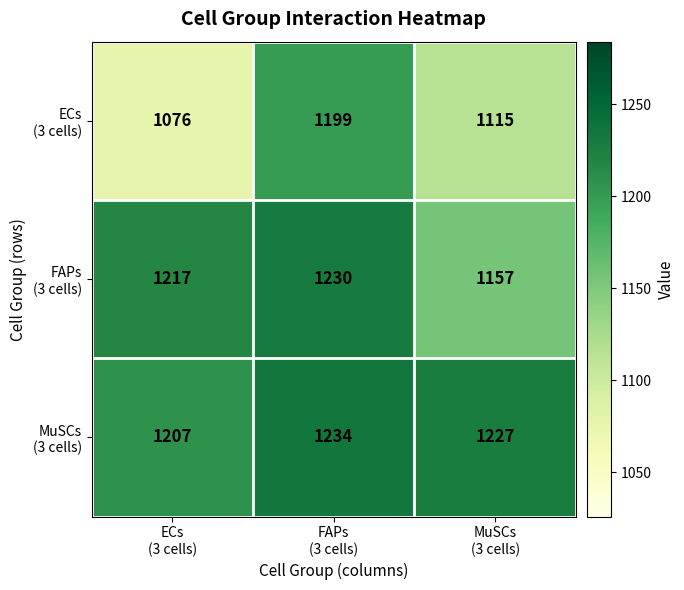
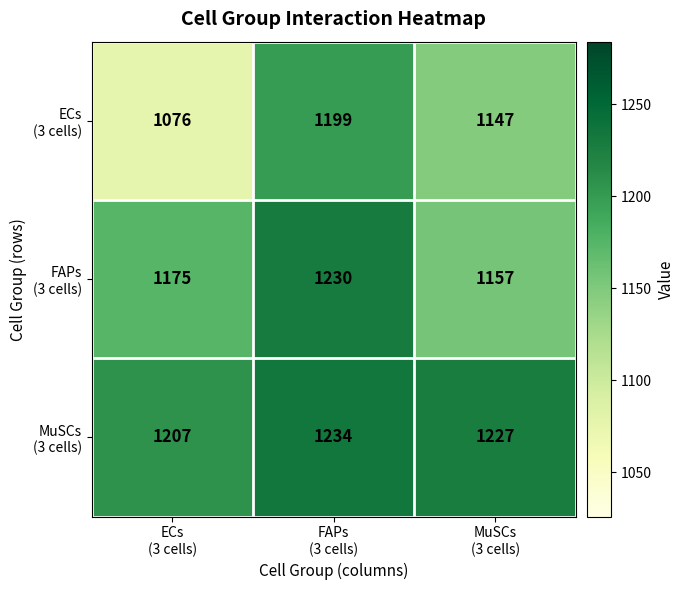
  {
    "ECs (3 cells)": {
      "ECs (3 cells)": 1076,
      "FAPs (3 cells)": 1199,
-     "MuSCs (3 cells)": 1115
+     "MuSCs (3 cells)": 1147
    },
    "FAPs (3 cells)": {
-     "ECs (3 cells)": 1217,
+     "ECs (3 cells)": 1175,
      "FAPs (3 cells)": 1230,
      "MuSCs (3 cells)": 1157
    },
    "MuSCs (3 cells)": {
      "ECs (3 cells)": 1207,
      "FAPs (3 cells)": 1234,
      "MuSCs (3 cells)": 1227
    }
  }
